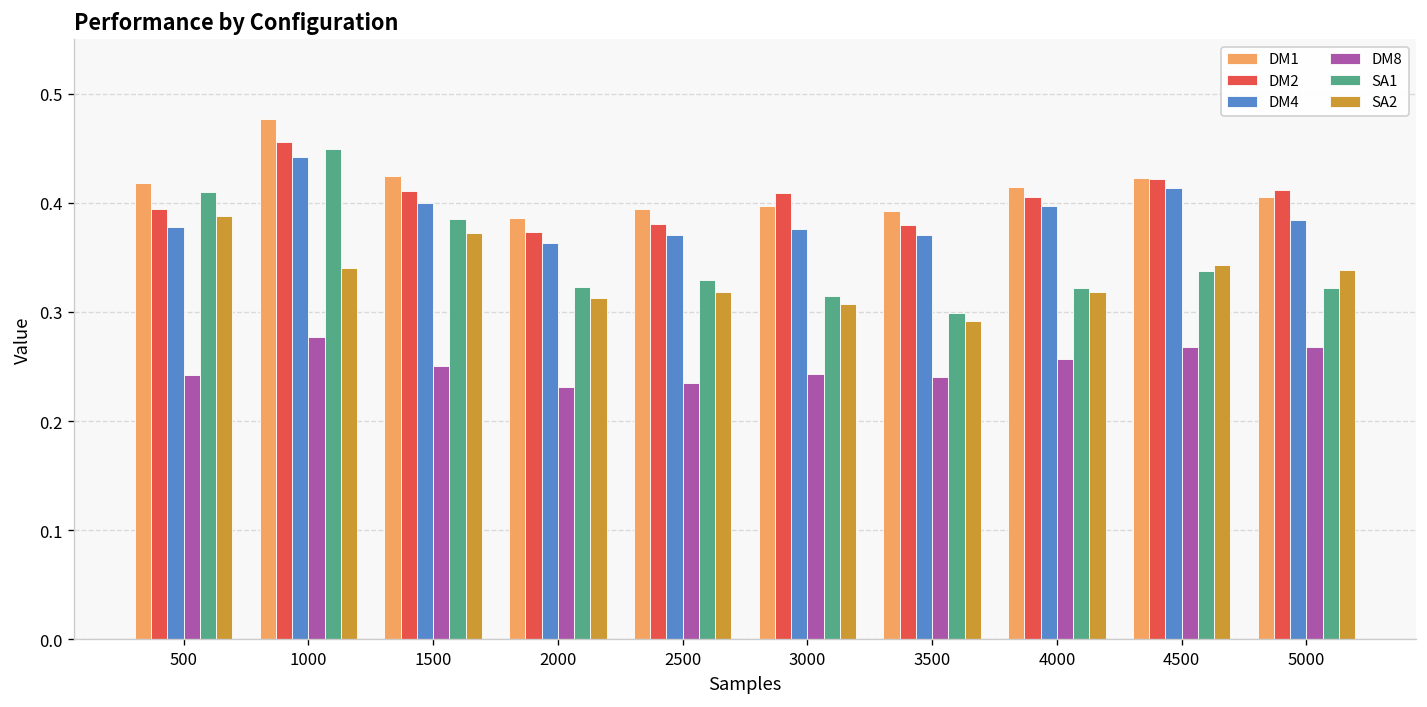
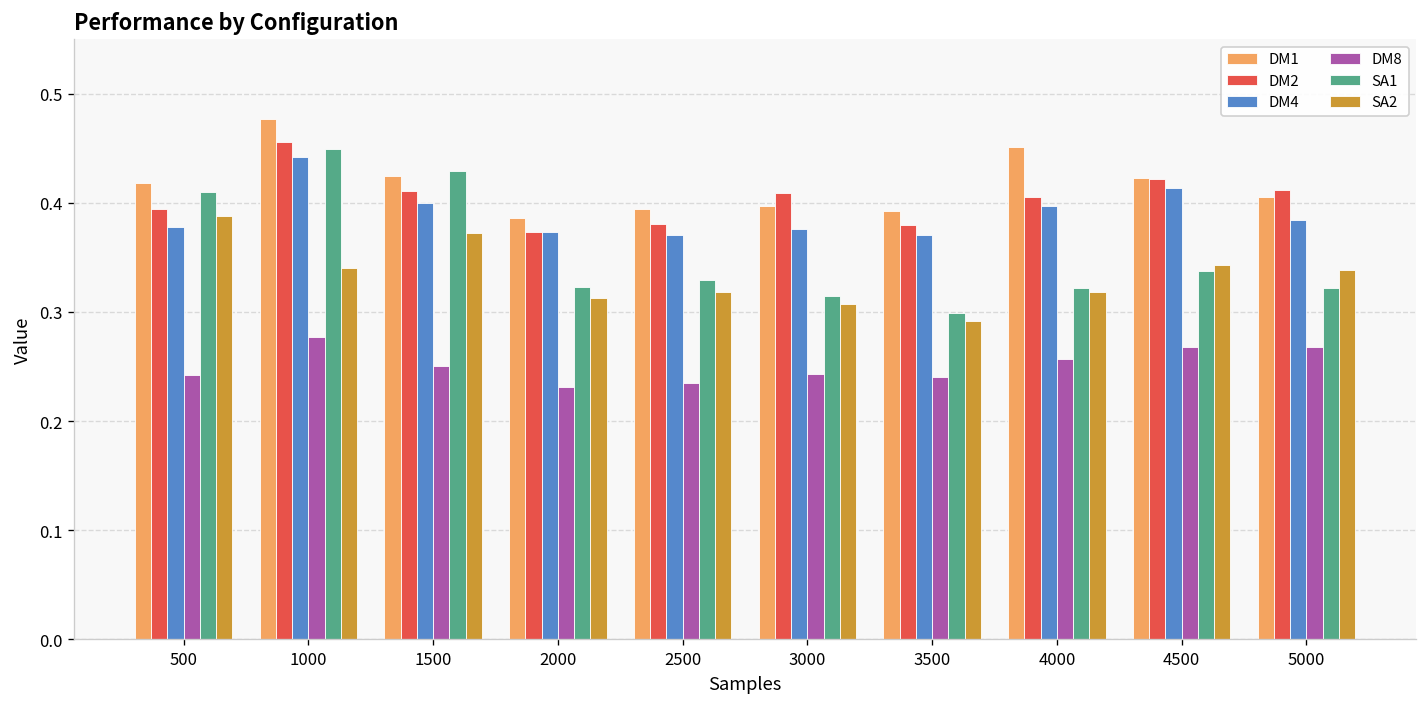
  {
    "DM1": {
      "500": 0.42,
      "1000": 0.48,
      "1500": 0.42,
      "2000": 0.39,
      "2500": 0.39,
      "3000": 0.40,
      "3500": 0.39,
-     "4000": 0.41,
+     "4000": 0.45,
      "4500": 0.42,
      "5000": 0.41
    },
    "DM2": {
      "500": 0.39,
      "1000": 0.46,
      "1500": 0.41,
      "2000": 0.37,
      "2500": 0.38,
      "3000": 0.41,
      "3500": 0.38,
      "4000": 0.41,
      "4500": 0.42,
      "5000": 0.41
    },
    "DM4": {
      "500": 0.38,
      "1000": 0.44,
      "1500": 0.40,
-     "2000": 0.36,
+     "2000": 0.37,
      "2500": 0.37,
      "3000": 0.38,
      "3500": 0.37,
      "4000": 0.40,
      "4500": 0.41,
      "5000": 0.38
    },
    "DM8": {
      "500": 0.24,
      "1000": 0.28,
      "1500": 0.25,
      "2000": 0.23,
      "2500": 0.23,
      "3000": 0.24,
      "3500": 0.24,
      "4000": 0.26,
      "4500": 0.27,
      "5000": 0.27
    },
    "SA1": {
      "500": 0.41,
      "1000": 0.45,
-     "1500": 0.39,
+     "1500": 0.43,
      "2000": 0.32,
      "2500": 0.33,
      "3000": 0.31,
      "3500": 0.30,
      "4000": 0.32,
      "4500": 0.34,
      "5000": 0.32
    },
    "SA2": {
      "500": 0.39,
      "1000": 0.34,
      "1500": 0.37,
      "2000": 0.31,
      "2500": 0.32,
      "3000": 0.31,
      "3500": 0.29,
      "4000": 0.32,
      "4500": 0.34,
      "5000": 0.34
    }
  }
